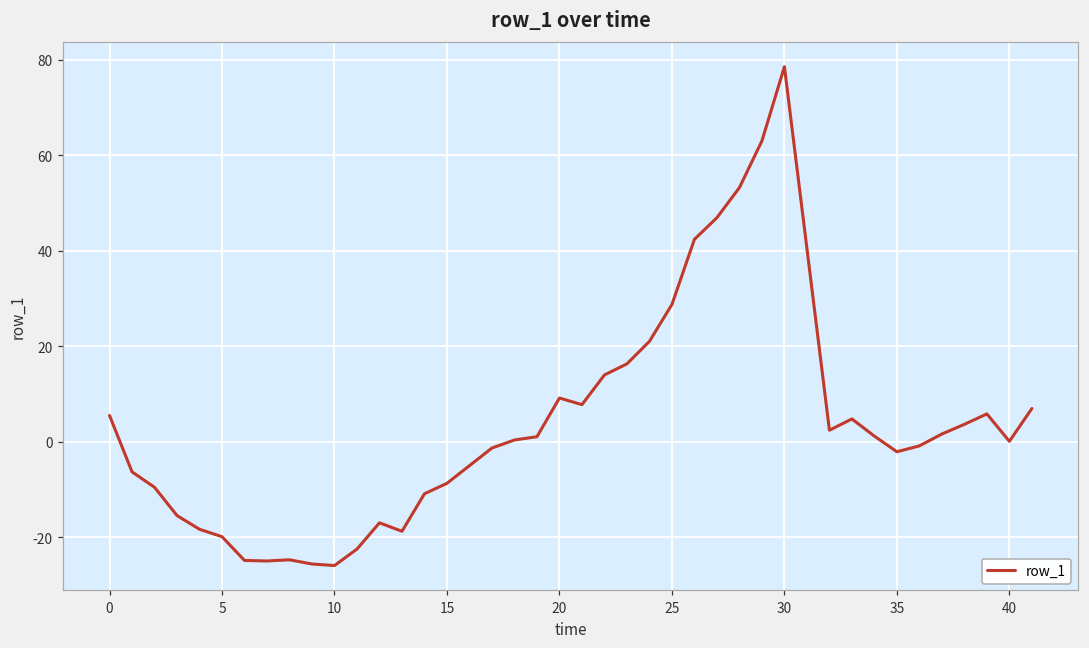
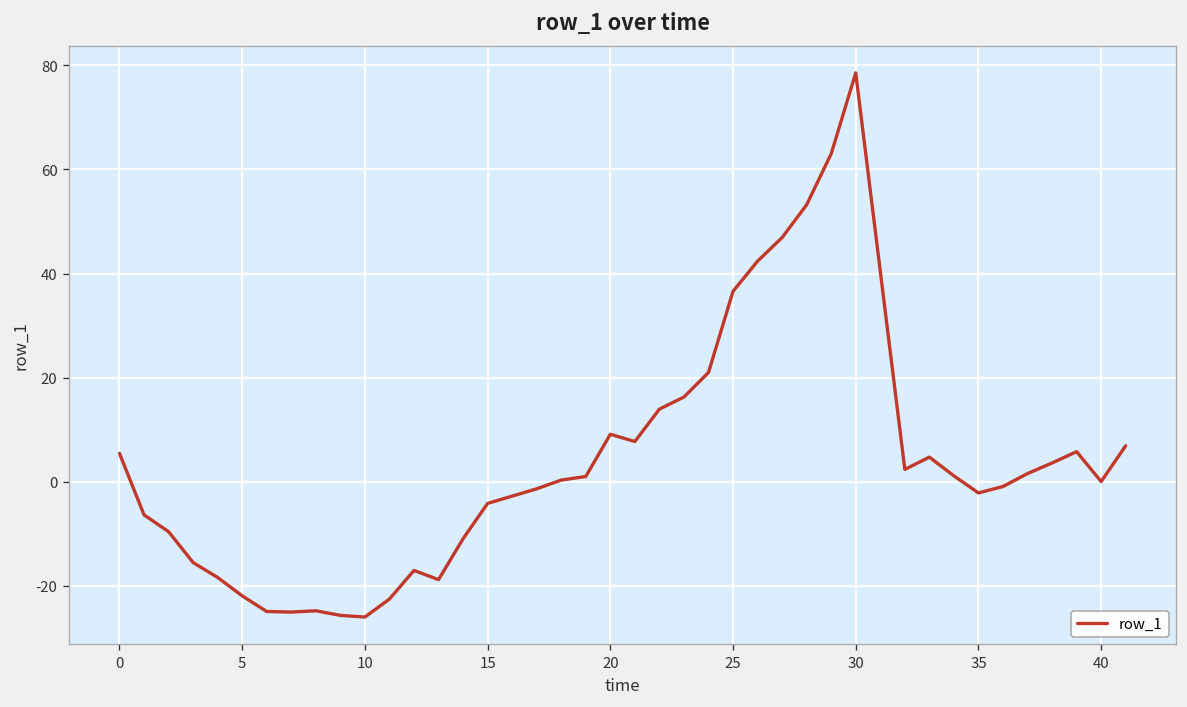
  {
    "0": 5,
-   "5": -20,
+   "5": -22,
    "10": -26,
-   "15": -9,
+   "15": -4,
    "20": 9,
-   "25": 29,
+   "25": 37,
    "30": 79,
    "35": -2,
    "40": 0
  }
